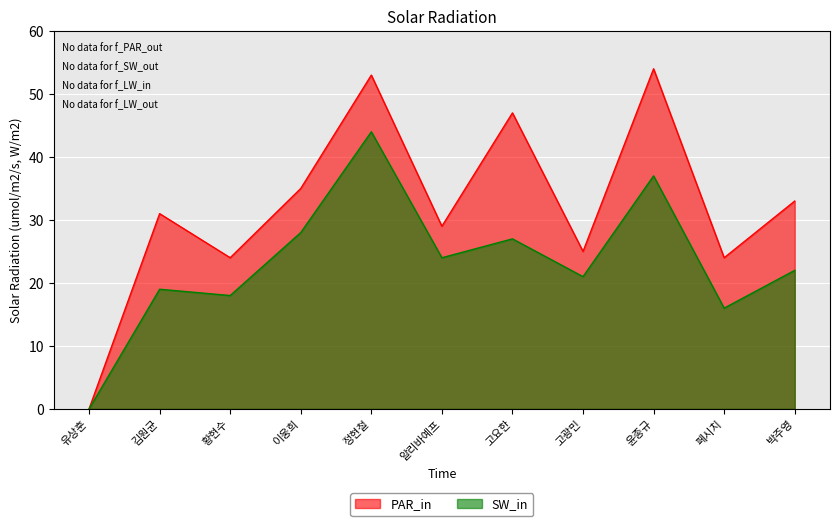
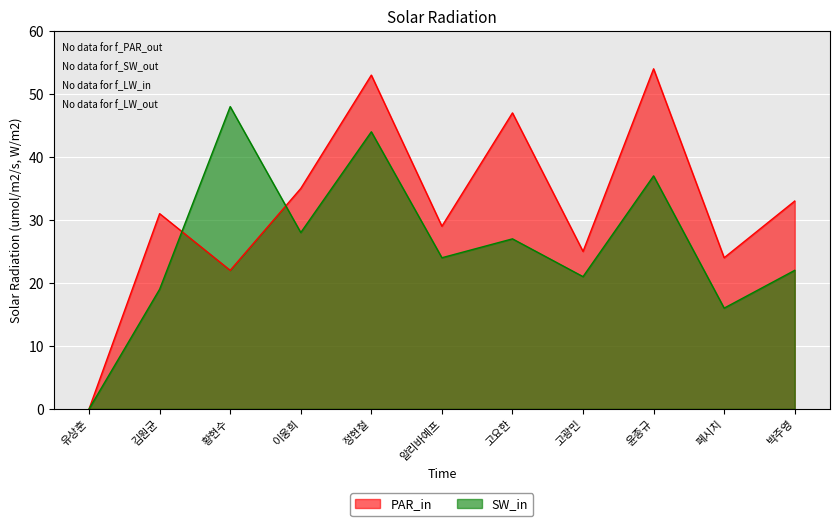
  {
    "PAR_in": {
      "김원균": 31,
-     "황현수": 24,
+     "황현수": 22,
      "이웅희": 35,
      "정현철": 53,
      "알리바예프": 29,
      "고요한": 47,
      "고광민": 25,
      "윤종규": 54,
      "페시치": 24,
      "박주영": 33
    },
    "SW_in": {
      "김원균": 19,
-     "황현수": 18,
+     "황현수": 48,
      "이웅희": 28,
      "정현철": 44,
      "알리바예프": 24,
      "고요한": 27,
      "고광민": 21,
      "윤종규": 37,
      "페시치": 16,
      "박주영": 22
    }
  }
